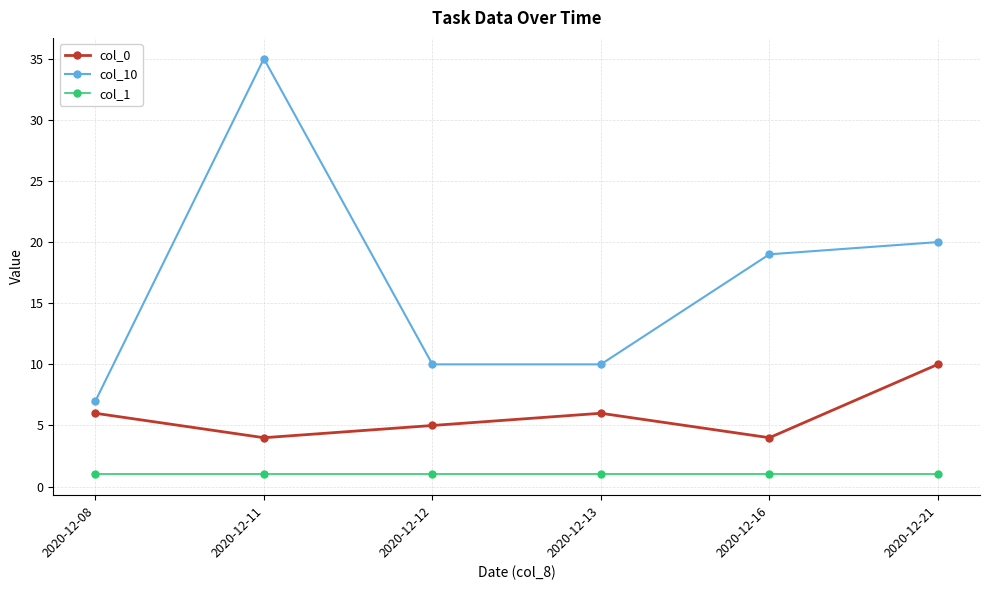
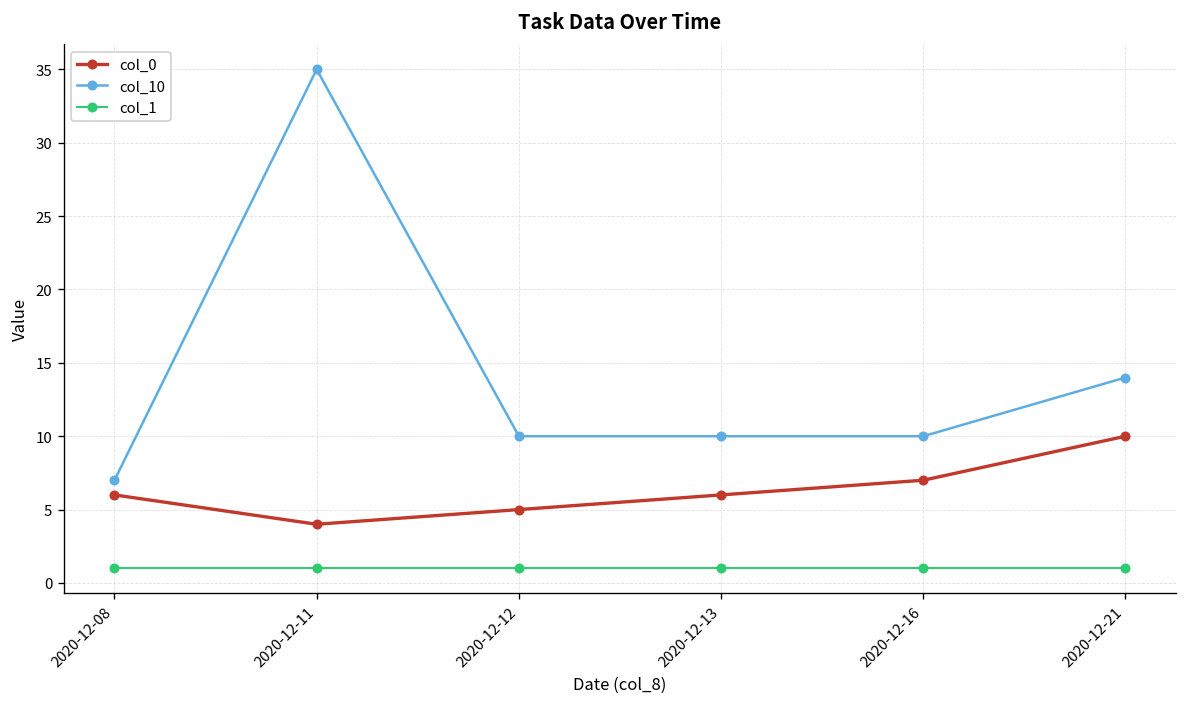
  {
    "col_0": {
      "2020-12-08": 6,
      "2020-12-11": 4,
      "2020-12-12": 5,
      "2020-12-13": 6,
-     "2020-12-16": 4,
+     "2020-12-16": 7,
      "2020-12-21": 10
    },
    "col_10": {
      "2020-12-08": 7,
      "2020-12-11": 35,
      "2020-12-12": 10,
      "2020-12-13": 10,
-     "2020-12-16": 19,
-     "2020-12-21": 20
+     "2020-12-16": 10,
+     "2020-12-21": 14
    },
    "col_1": {
      "2020-12-08": 1,
      "2020-12-11": 1,
      "2020-12-12": 1,
      "2020-12-13": 1,
      "2020-12-16": 1,
      "2020-12-21": 1
    }
  }
